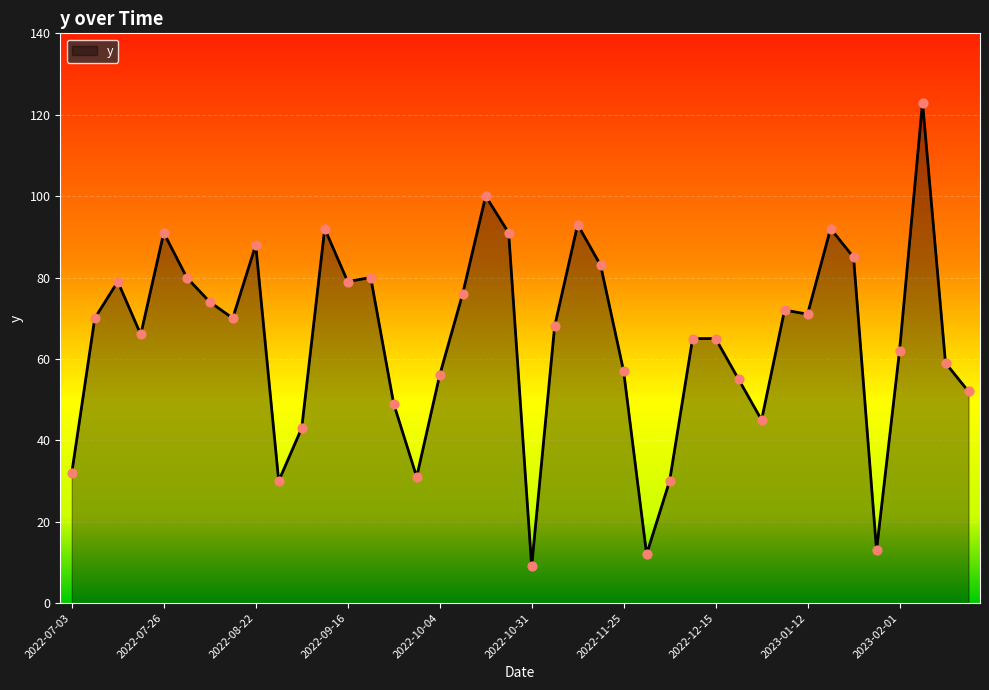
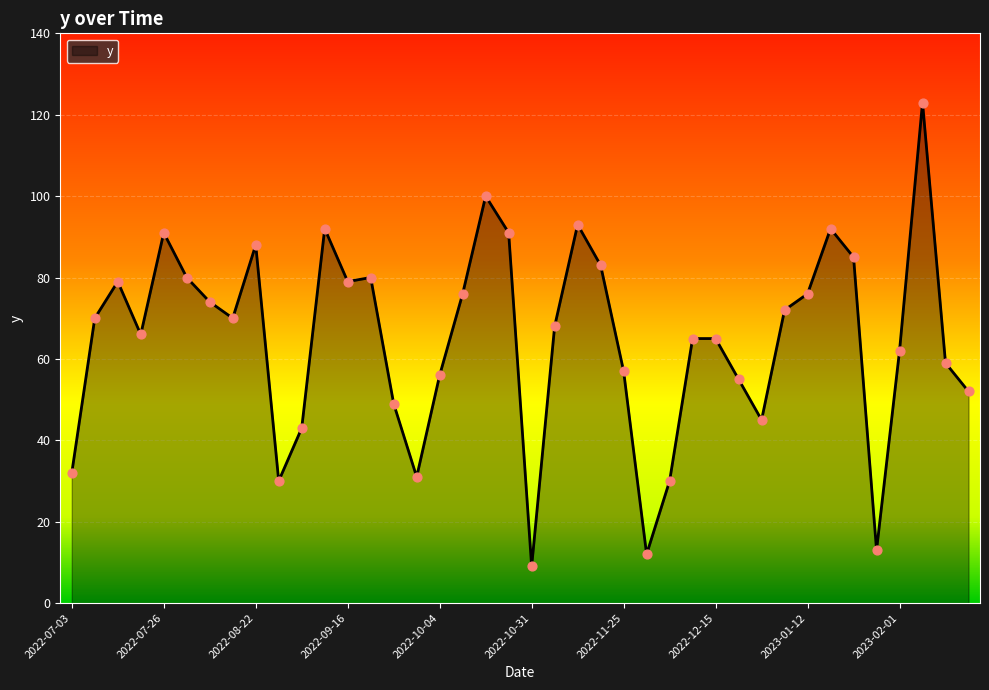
  {
    "2022-07-03": 32,
    "2022-07-26": 91,
    "2022-08-22": 88,
    "2022-09-16": 79,
    "2022-10-04": 56,
    "2022-10-31": 9,
    "2022-11-25": 57,
    "2022-12-15": 65,
-   "2023-01-12": 71,
+   "2023-01-12": 76,
    "2023-02-01": 62
  }
